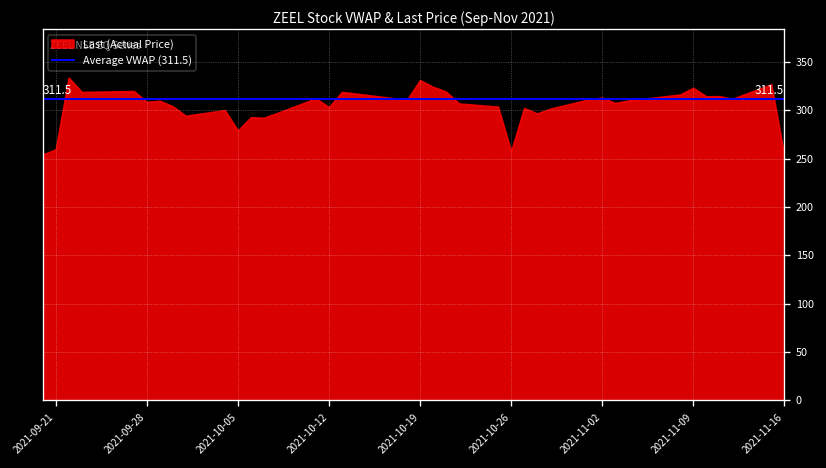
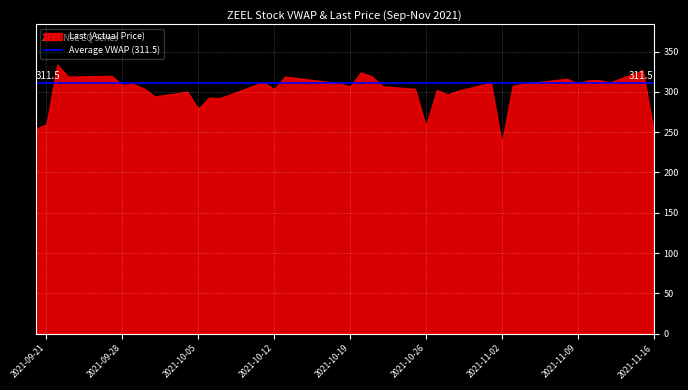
  {
    "2021-09-21": 260,
    "2021-09-28": 310,
    "2021-10-05": 280,
    "2021-10-12": 300,
-   "2021-10-19": 330,
+   "2021-10-19": 310,
    "2021-10-26": 260,
-   "2021-11-02": 310,
-   "2021-11-09": 320,
+   "2021-11-02": 240,
+   "2021-11-09": 310,
    "2021-11-16": 250
  }
